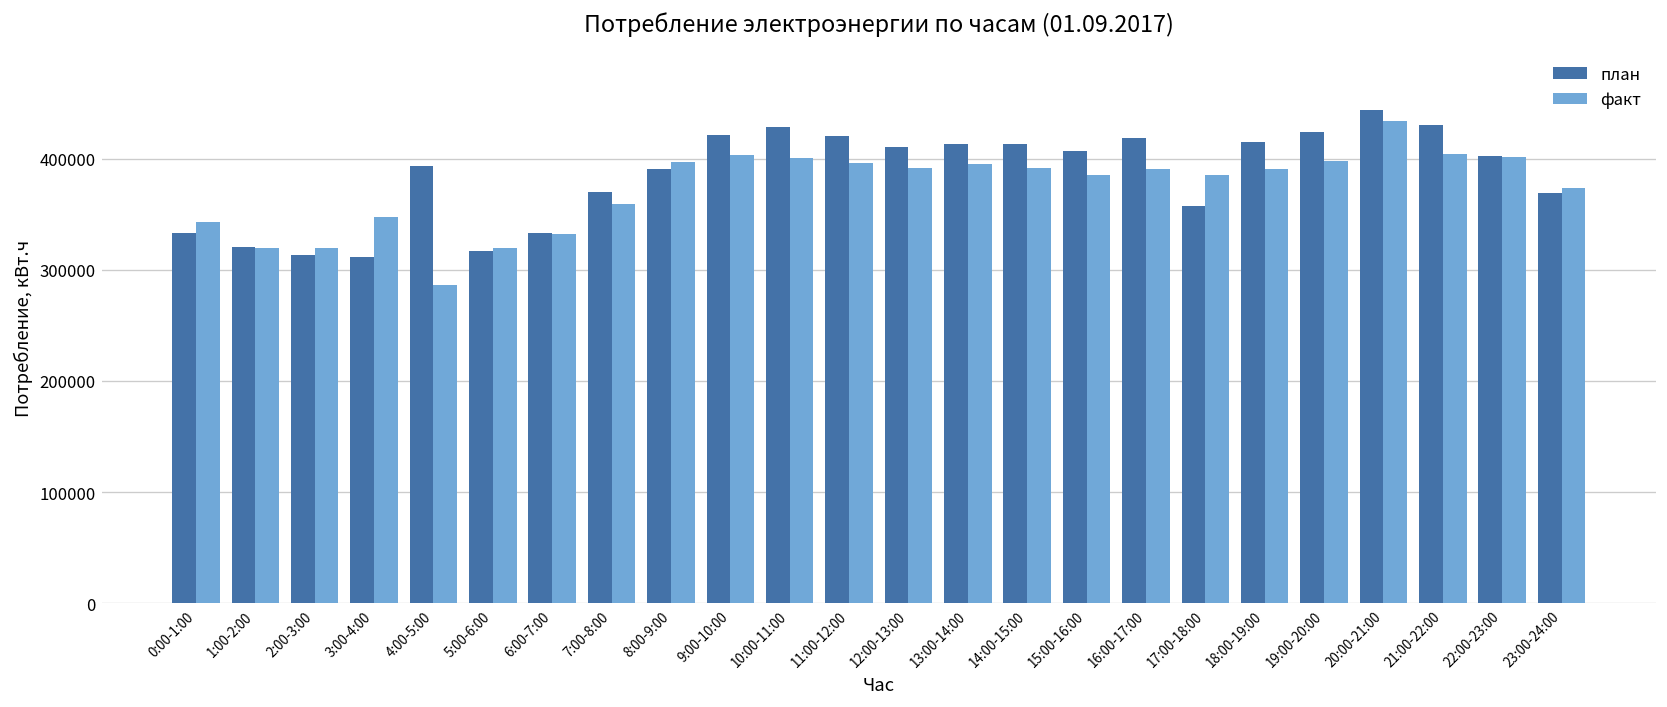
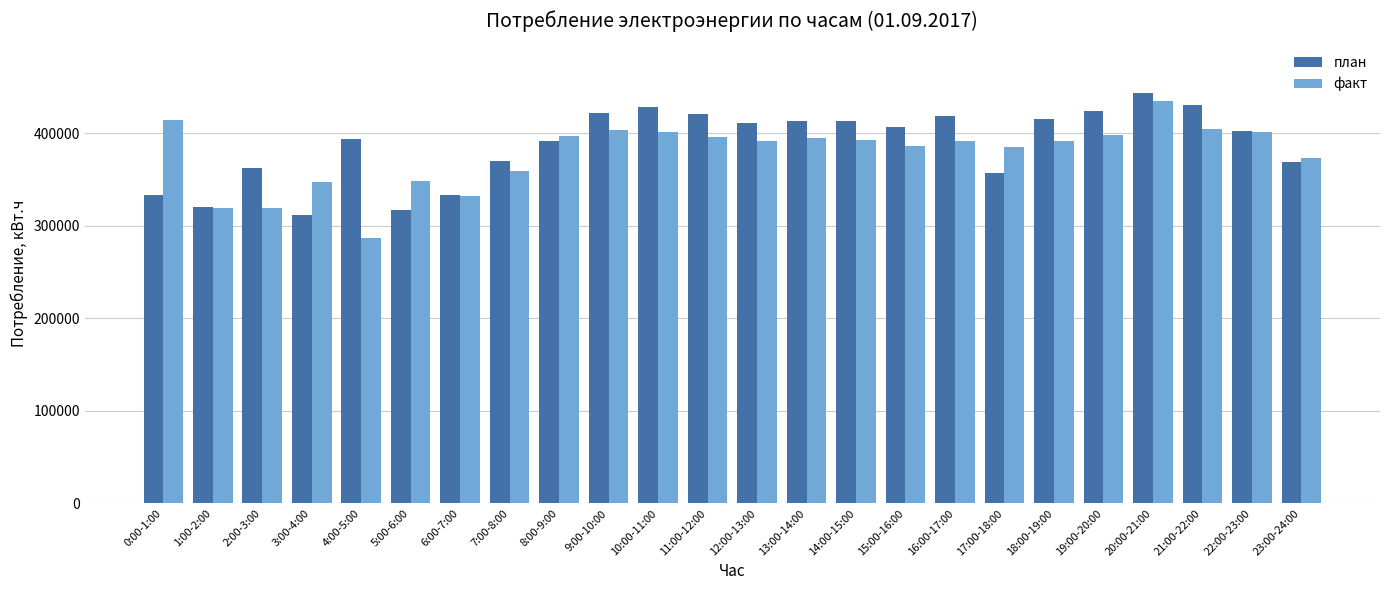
  {
    "план": {
      "0:00-1:00": 330000,
      "1:00-2:00": 320000,
-     "2:00-3:00": 310000,
+     "2:00-3:00": 360000,
      "3:00-4:00": 310000,
      "4:00-5:00": 390000,
      "5:00-6:00": 320000,
      "6:00-7:00": 330000,
      "7:00-8:00": 370000,
      "8:00-9:00": 390000,
      "9:00-10:00": 420000,
      "10:00-11:00": 430000,
      "11:00-12:00": 420000,
      "12:00-13:00": 410000,
      "13:00-14:00": 410000,
      "14:00-15:00": 410000,
      "15:00-16:00": 410000,
      "16:00-17:00": 420000,
      "17:00-18:00": 360000,
      "18:00-19:00": 420000,
      "19:00-20:00": 420000,
      "20:00-21:00": 440000,
      "21:00-22:00": 430000,
      "22:00-23:00": 400000,
      "23:00-24:00": 370000
    },
    "факт": {
-     "0:00-1:00": 340000,
+     "0:00-1:00": 410000,
      "1:00-2:00": 320000,
      "2:00-3:00": 320000,
      "3:00-4:00": 350000,
      "4:00-5:00": 290000,
-     "5:00-6:00": 320000,
+     "5:00-6:00": 350000,
      "6:00-7:00": 330000,
      "7:00-8:00": 360000,
      "8:00-9:00": 400000,
      "9:00-10:00": 400000,
      "10:00-11:00": 400000,
      "11:00-12:00": 400000,
      "12:00-13:00": 390000,
      "13:00-14:00": 390000,
      "14:00-15:00": 390000,
      "15:00-16:00": 390000,
      "16:00-17:00": 390000,
      "17:00-18:00": 390000,
      "18:00-19:00": 390000,
      "19:00-20:00": 400000,
      "20:00-21:00": 430000,
      "21:00-22:00": 400000,
      "22:00-23:00": 400000,
      "23:00-24:00": 370000
    }
  }
